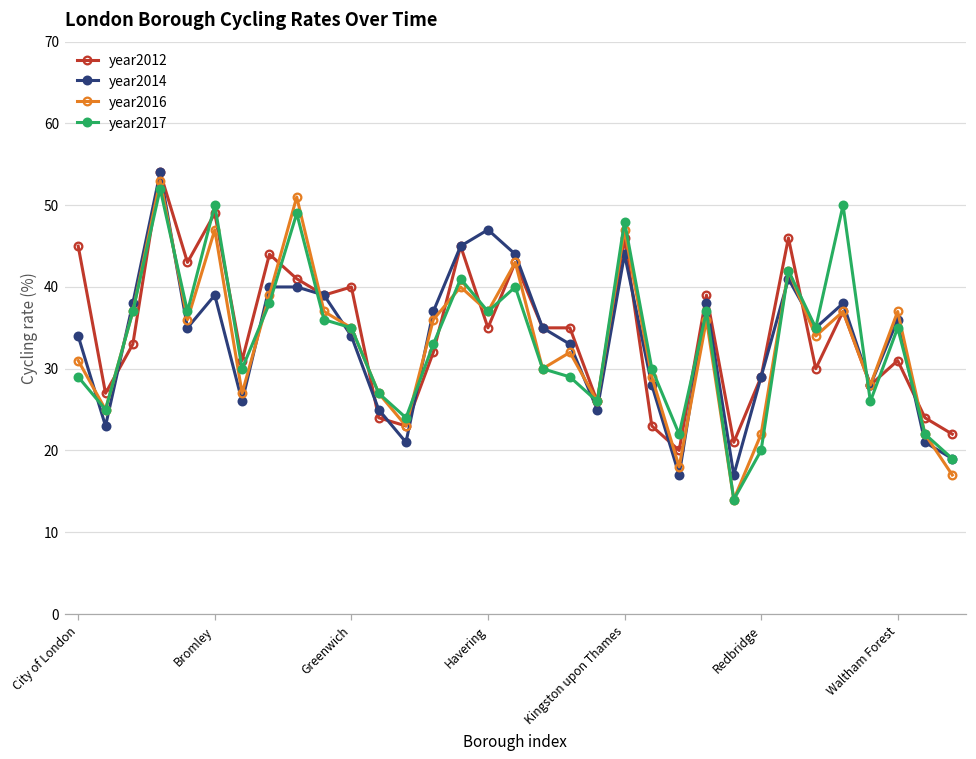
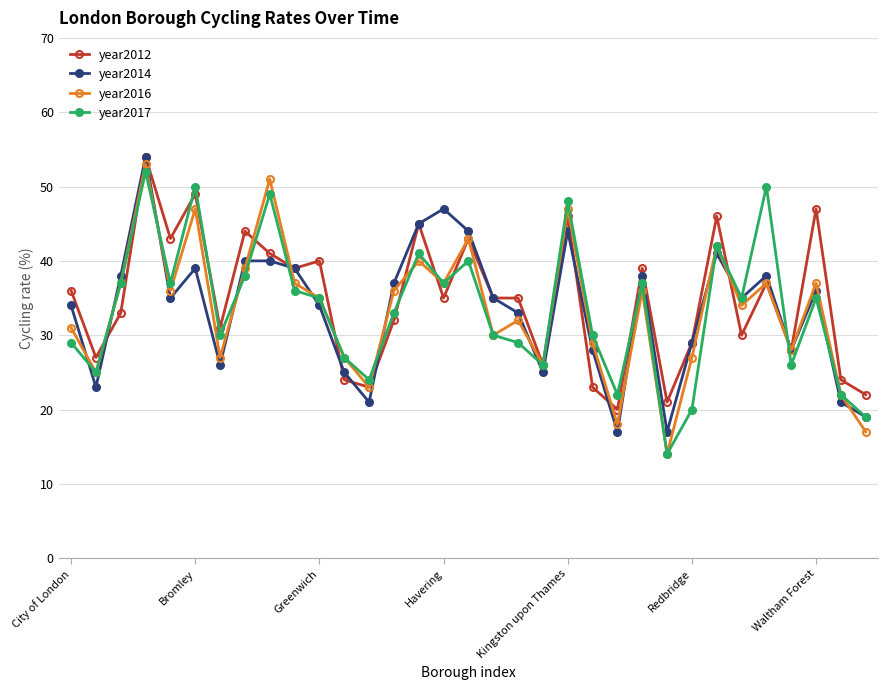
  {
    "year2012": {
-     "City of London": 45,
+     "City of London": 36,
      "Bromley": 49,
      "Greenwich": 40,
      "Havering": 35,
      "Kingston upon Thames": 46,
-     "Waltham Forest": 31
+     "Waltham Forest": 47
    },
    "year2014": {
      "City of London": 34,
      "Bromley": 39,
      "Greenwich": 34,
      "Havering": 47,
      "Kingston upon Thames": 44,
      "Waltham Forest": 36
    },
    "year2016": {
      "City of London": 31,
      "Bromley": 47,
      "Kingston upon Thames": 47,
-     "Redbridge": 22,
+     "Redbridge": 27,
      "Waltham Forest": 37
    },
    "year2017": {
      "City of London": 29,
      "Bromley": 50,
      "Kingston upon Thames": 48,
      "Redbridge": 20,
      "Waltham Forest": 35
    }
  }
